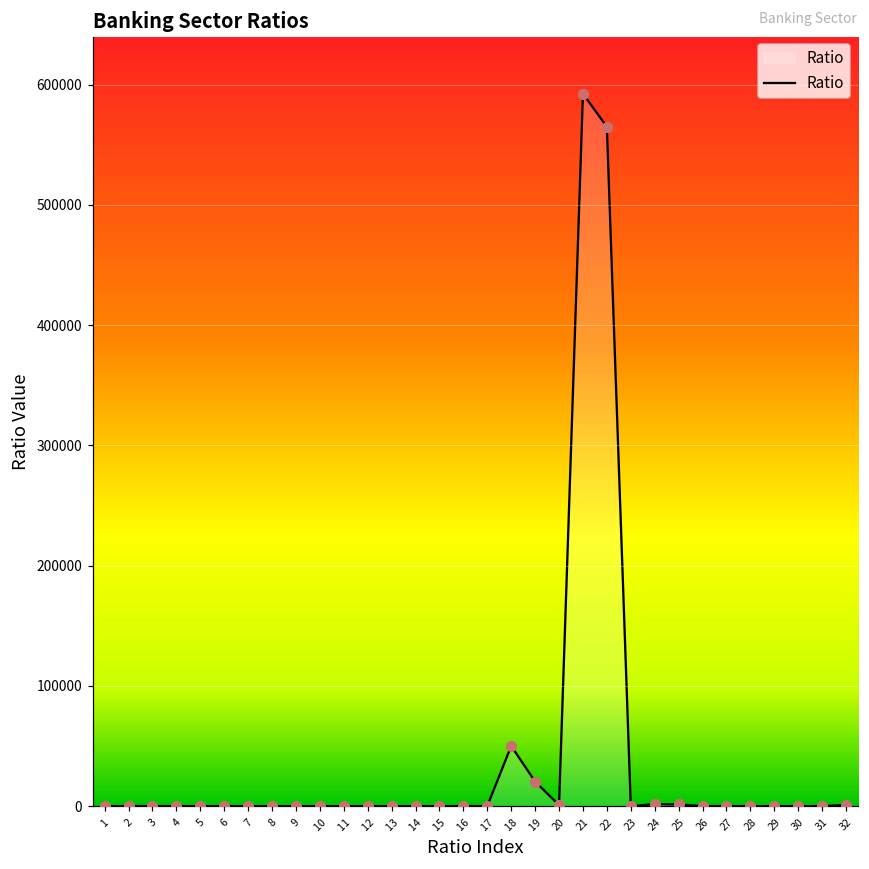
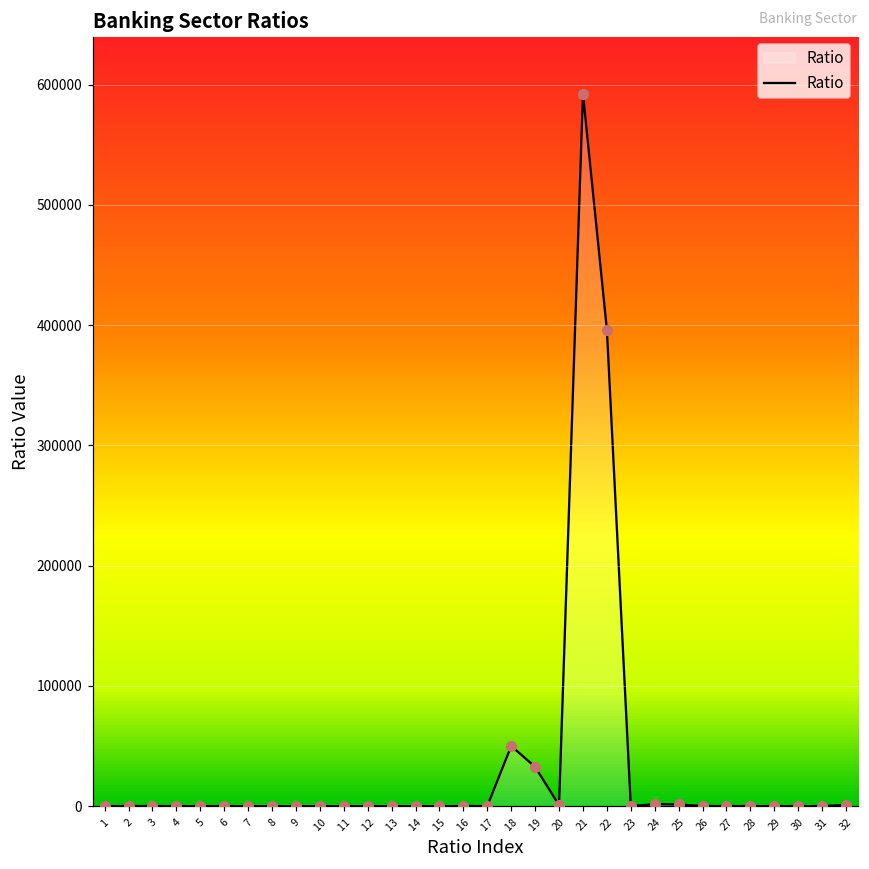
  {
    "1": 0,
    "2": 0,
    "3": 0,
    "4": 0,
    "5": 0,
    "6": 0,
    "7": 0,
    "8": 0,
    "9": 0,
    "10": 0,
    "11": 0,
    "12": 0,
    "13": 0,
    "14": 0,
    "15": 0,
    "16": 0,
    "17": 0,
    "18": 50000,
-   "19": 20000,
+   "19": 33000,
    "20": 1000,
    "21": 593000,
-   "22": 565000,
+   "22": 396000,
    "23": 0,
    "24": 2000,
    "25": 1000,
    "26": 0,
    "27": 0,
    "28": 0,
    "29": 0,
    "30": 0,
    "31": 0,
    "32": 1000
  }
